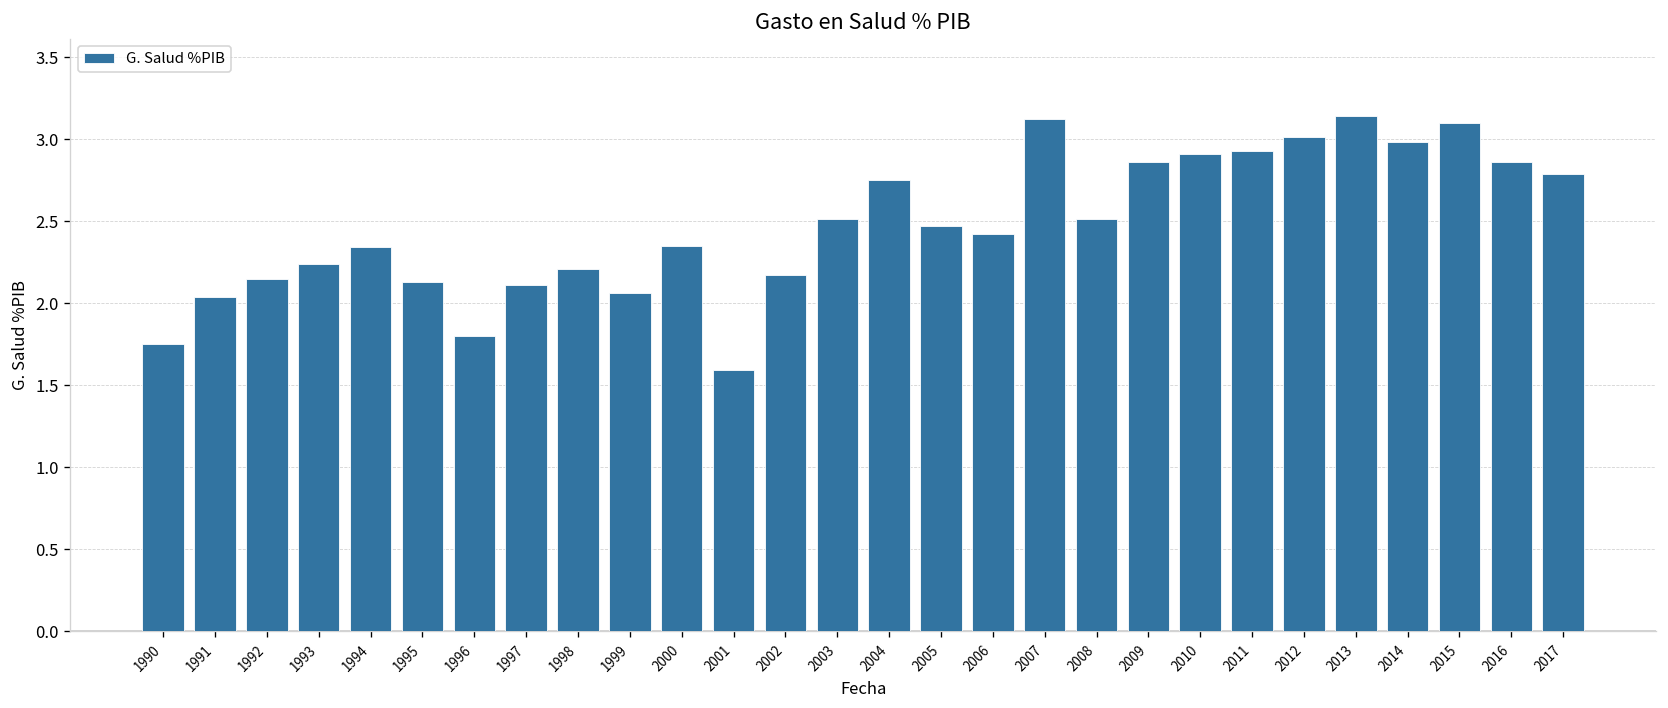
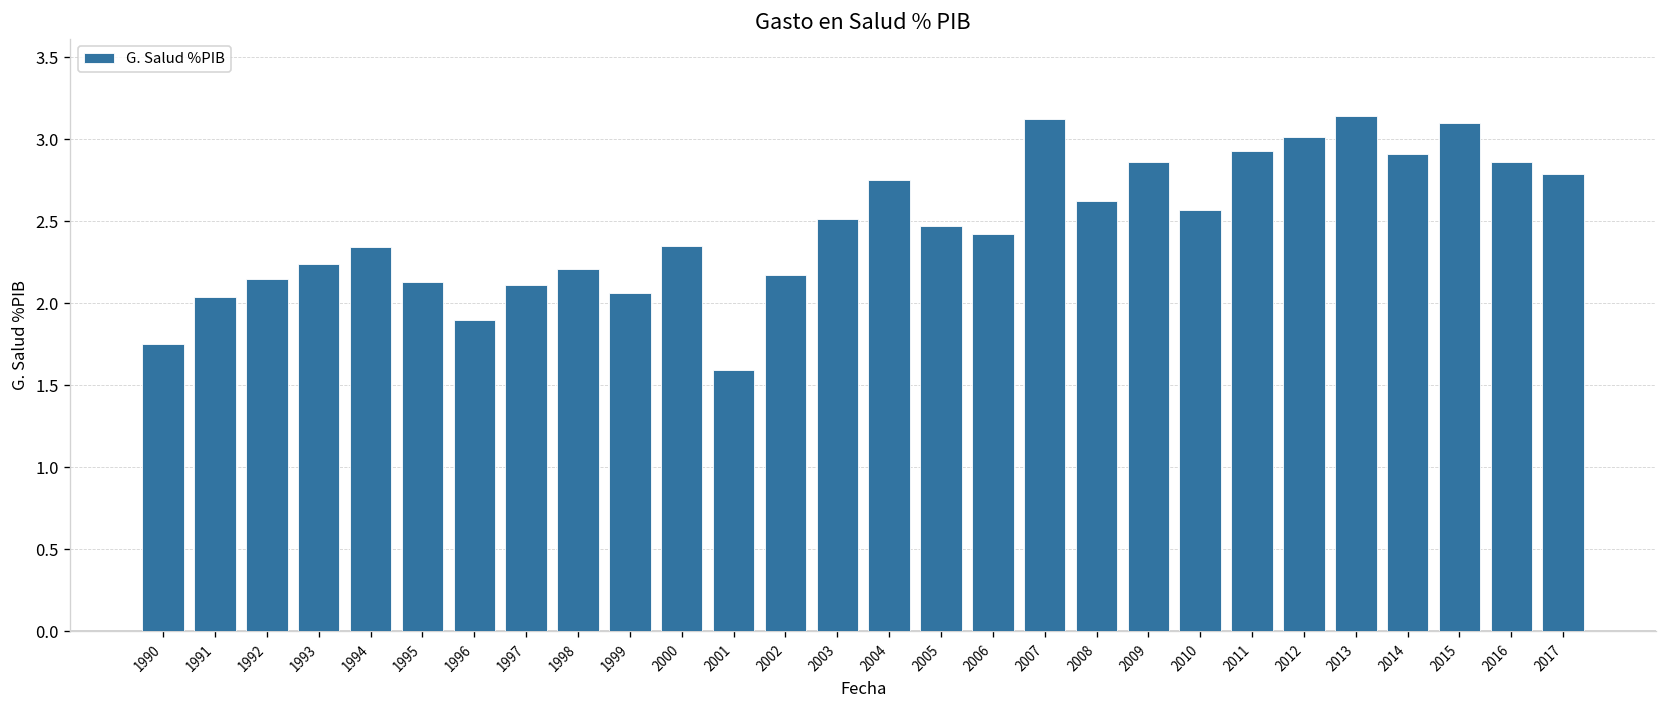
  {
    "1990": 1.75,
    "1991": 2.04,
    "1992": 2.15,
    "1993": 2.24,
    "1994": 2.34,
    "1995": 2.13,
-   "1996": 1.8,
+   "1996": 1.9,
    "1997": 2.11,
    "1998": 2.21,
    "1999": 2.06,
    "2000": 2.35,
    "2001": 1.59,
    "2002": 2.17,
    "2003": 2.51,
    "2004": 2.75,
    "2005": 2.47,
    "2006": 2.42,
    "2007": 3.12,
-   "2008": 2.51,
+   "2008": 2.62,
    "2009": 2.86,
-   "2010": 2.91,
+   "2010": 2.57,
    "2011": 2.93,
    "2012": 3.01,
    "2013": 3.14,
-   "2014": 2.98,
+   "2014": 2.91,
    "2015": 3.10,
    "2016": 2.86,
    "2017": 2.79
  }
